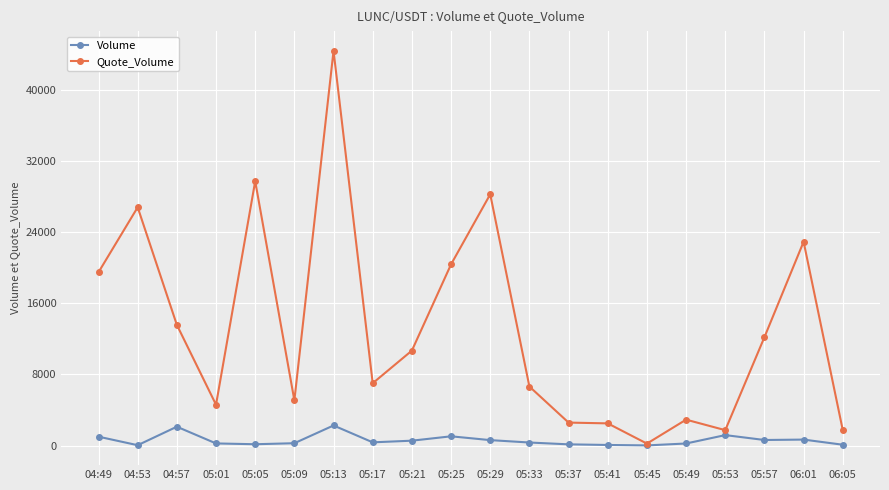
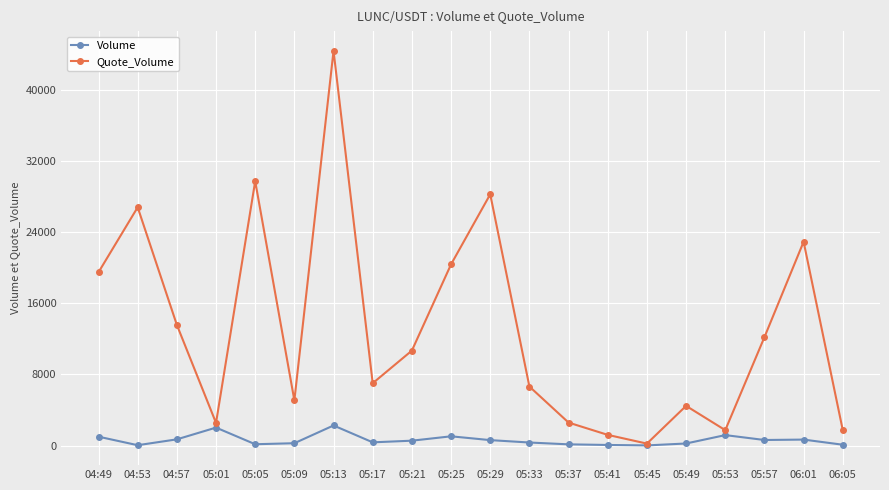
  {
    "Volume": {
      "04:49": 1000,
      "04:53": 0,
-     "04:57": 2000,
-     "05:01": 0,
+     "04:57": 1000,
+     "05:01": 2000,
      "05:05": 0,
      "05:09": 0,
      "05:13": 2000,
      "05:17": 0,
      "05:21": 1000,
      "05:25": 1000,
      "05:29": 1000,
      "05:33": 0,
      "05:37": 0,
      "05:41": 0,
      "05:49": 0,
      "05:53": 1000,
      "05:57": 1000,
      "06:01": 1000,
      "06:05": 0
    },
    "Quote_Volume": {
      "04:49": 20000,
      "04:53": 27000,
      "04:57": 14000,
-     "05:01": 5000,
+     "05:01": 3000,
      "05:05": 30000,
      "05:09": 5000,
      "05:13": 44000,
      "05:17": 7000,
      "05:21": 11000,
      "05:25": 20000,
      "05:29": 28000,
      "05:33": 7000,
      "05:37": 3000,
-     "05:41": 2000,
-     "05:49": 3000,
+     "05:41": 1000,
+     "05:49": 4000,
      "05:53": 2000,
      "05:57": 12000,
      "06:01": 23000,
      "06:05": 2000
    }
  }
